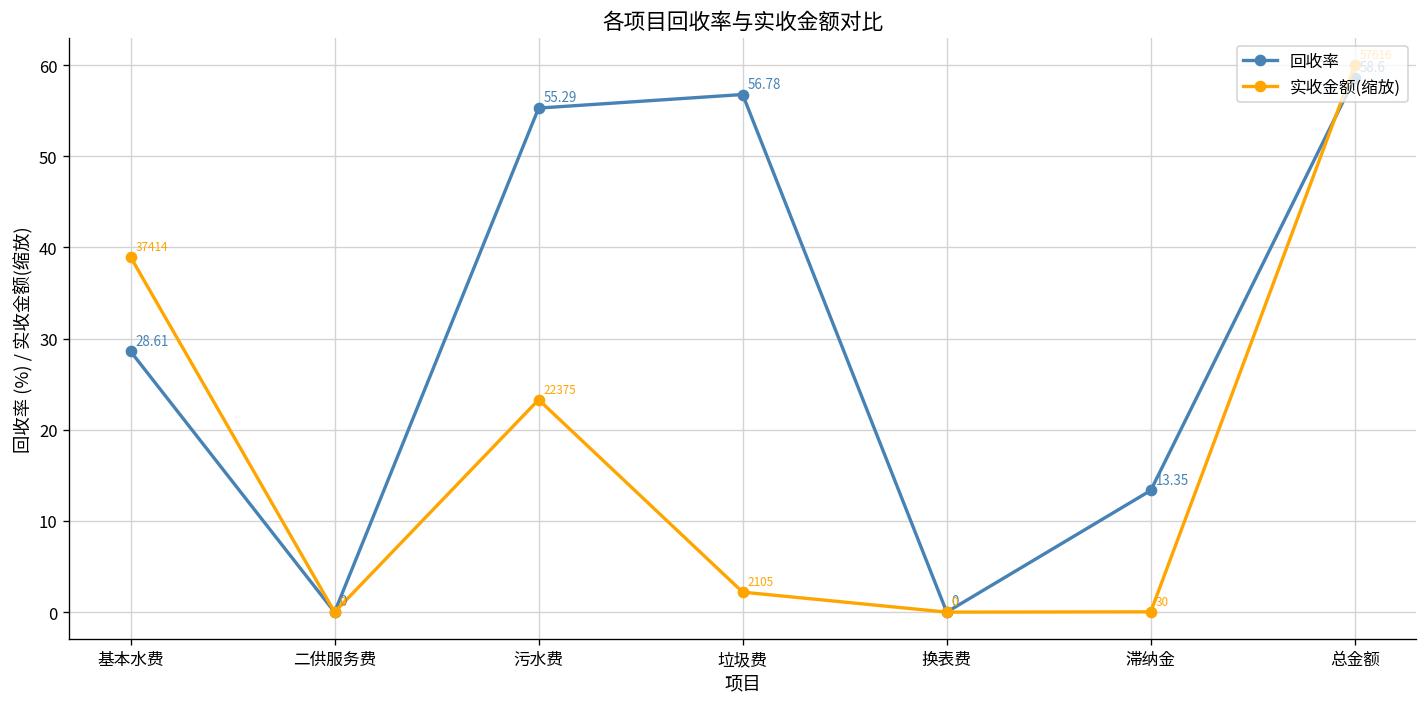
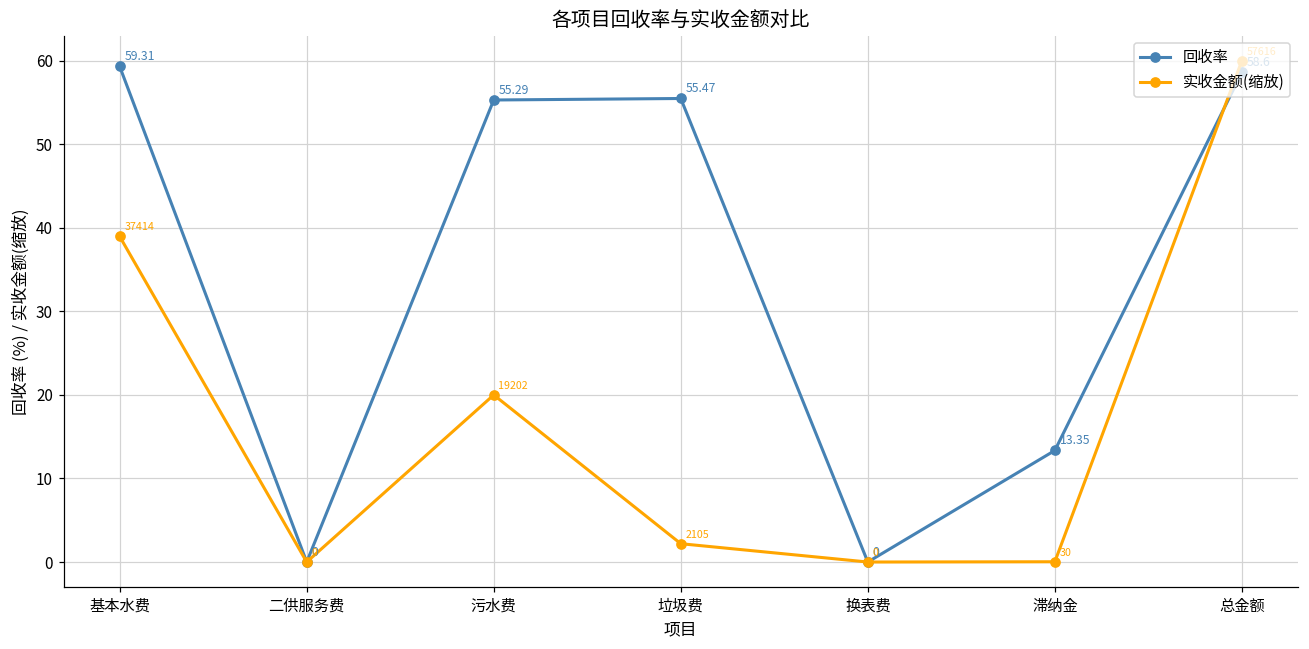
  {
    "回收率": {
-     "基本水费": 28.61,
+     "基本水费": 59.31,
      "污水费": 55.29,
-     "垃圾费": 56.78,
+     "垃圾费": 55.47,
      "滞纳金": 13.35
    },
    "实收金额(缩放)": {
-     "污水费": 22375
+     "污水费": 19202
    }
  }
